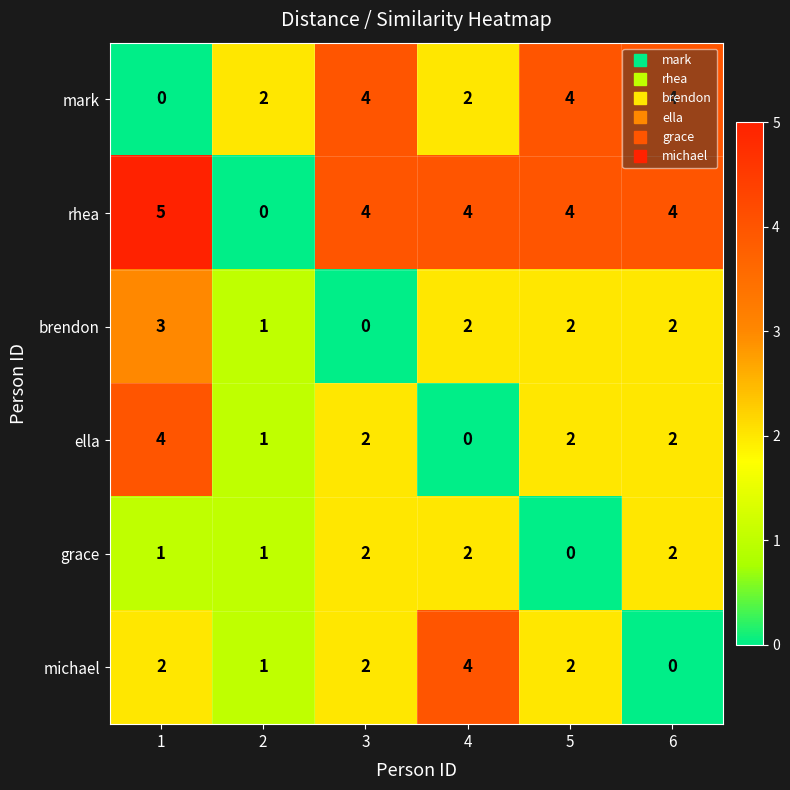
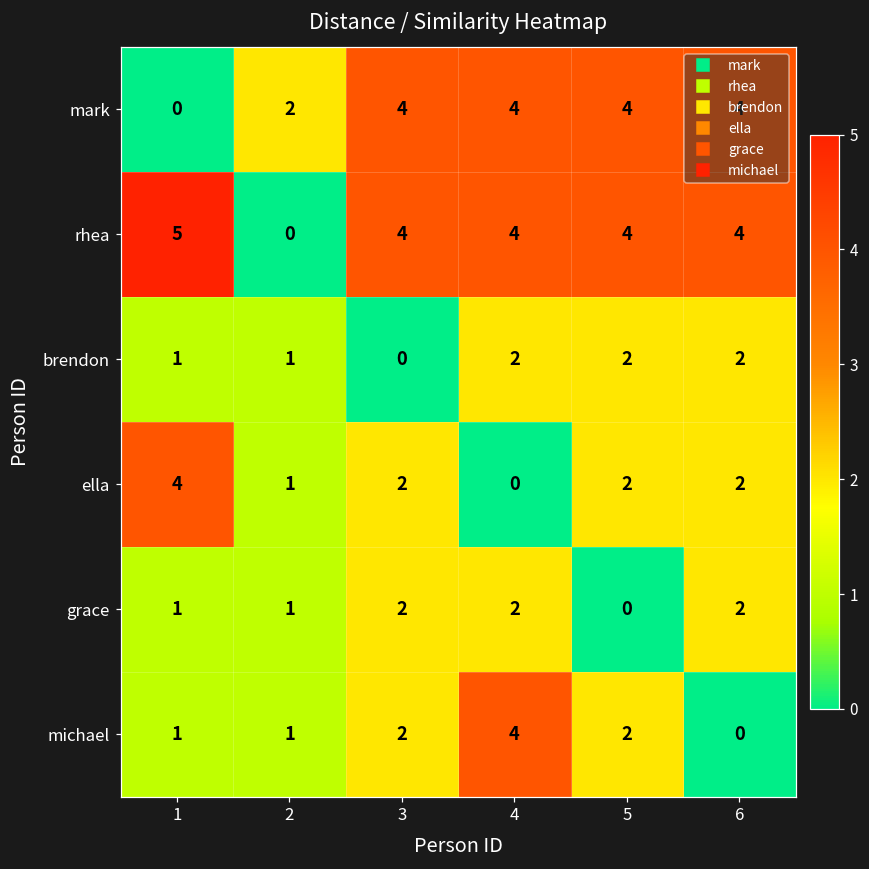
  {
    "mark": {
      "1": 0,
      "2": 2,
      "3": 4,
-     "4": 2,
+     "4": 4,
      "5": 4
    },
    "rhea": {
      "1": 5,
      "2": 0,
      "3": 4,
      "4": 4,
      "5": 4,
      "6": 4
    },
    "brendon": {
-     "1": 3,
+     "1": 1,
      "2": 1,
      "3": 0,
      "4": 2,
      "5": 2,
      "6": 2
    },
    "ella": {
      "1": 4,
      "2": 1,
      "3": 2,
      "4": 0,
      "5": 2,
      "6": 2
    },
    "grace": {
      "1": 1,
      "2": 1,
      "3": 2,
      "4": 2,
      "5": 0,
      "6": 2
    },
    "michael": {
-     "1": 2,
+     "1": 1,
      "2": 1,
      "3": 2,
      "4": 4,
      "5": 2,
      "6": 0
    }
  }
